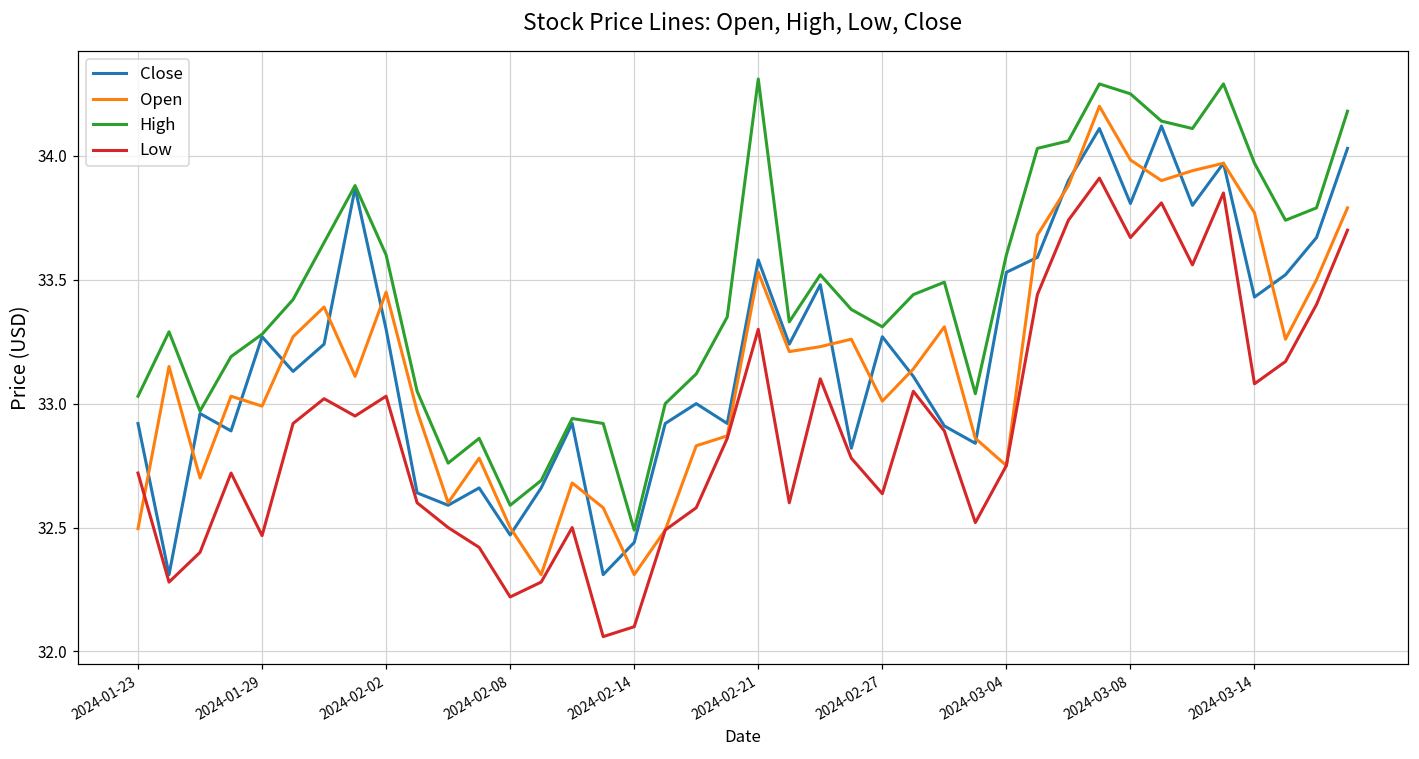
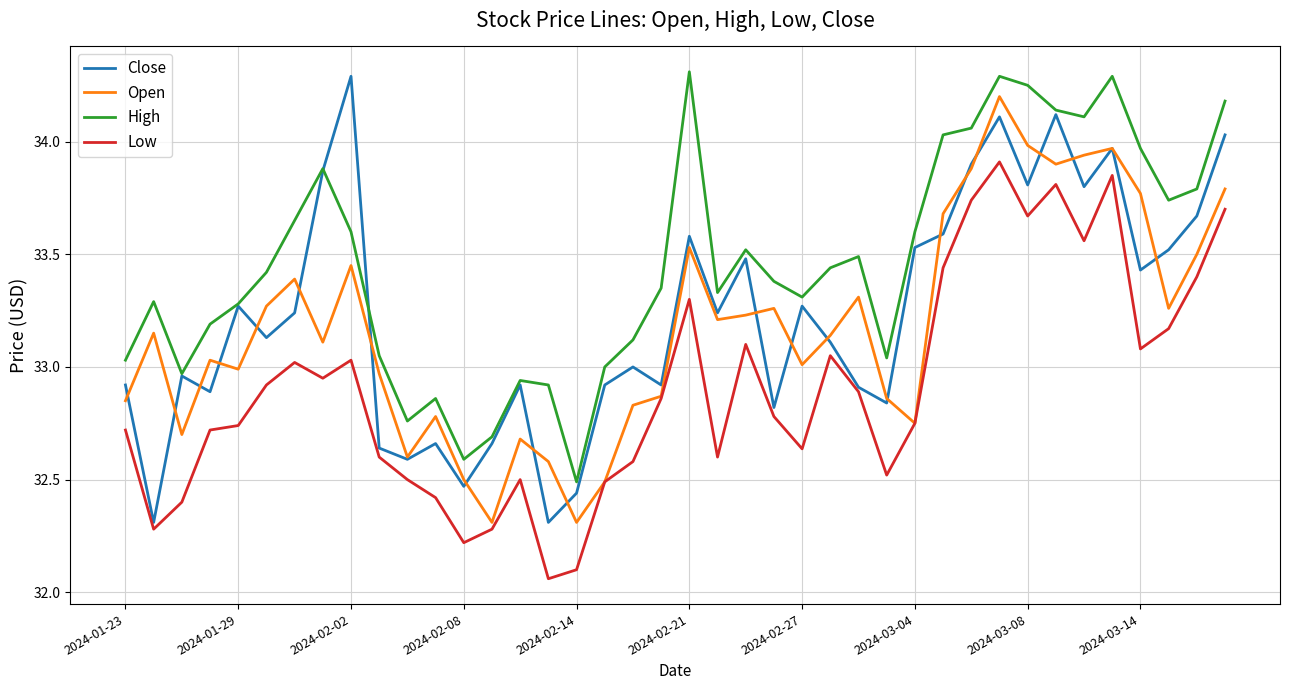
  {
    "Close": {
      "2024-01-23": 32.92,
-     "2024-02-02": 33.30,
+     "2024-02-02": 34.29,
      "2024-02-08": 32.47,
      "2024-02-14": 32.44,
      "2024-02-21": 33.58,
      "2024-02-27": 33.27,
      "2024-03-04": 33.53,
      "2024-03-08": 33.81,
      "2024-03-14": 33.43
    },
    "Open": {
-     "2024-01-23": 32.50,
+     "2024-01-23": 32.85,
      "2024-01-29": 32.99,
      "2024-02-02": 33.45,
      "2024-02-08": 32.50,
      "2024-02-14": 32.31,
      "2024-02-21": 33.53,
      "2024-02-27": 33.01,
      "2024-03-08": 33.98,
      "2024-03-14": 33.77
    },
    "High": {
      "2024-01-23": 33.03,
      "2024-02-02": 33.60,
      "2024-02-08": 32.59,
      "2024-02-14": 32.49,
      "2024-02-21": 34.31,
      "2024-02-27": 33.31,
      "2024-03-04": 33.60,
      "2024-03-08": 34.25,
      "2024-03-14": 33.97
    },
    "Low": {
      "2024-01-23": 32.72,
-     "2024-01-29": 32.47,
+     "2024-01-29": 32.74,
      "2024-02-02": 33.03,
      "2024-02-08": 32.22,
      "2024-02-14": 32.10,
      "2024-02-21": 33.30,
      "2024-02-27": 32.64,
      "2024-03-08": 33.67,
      "2024-03-14": 33.08
    }
  }
